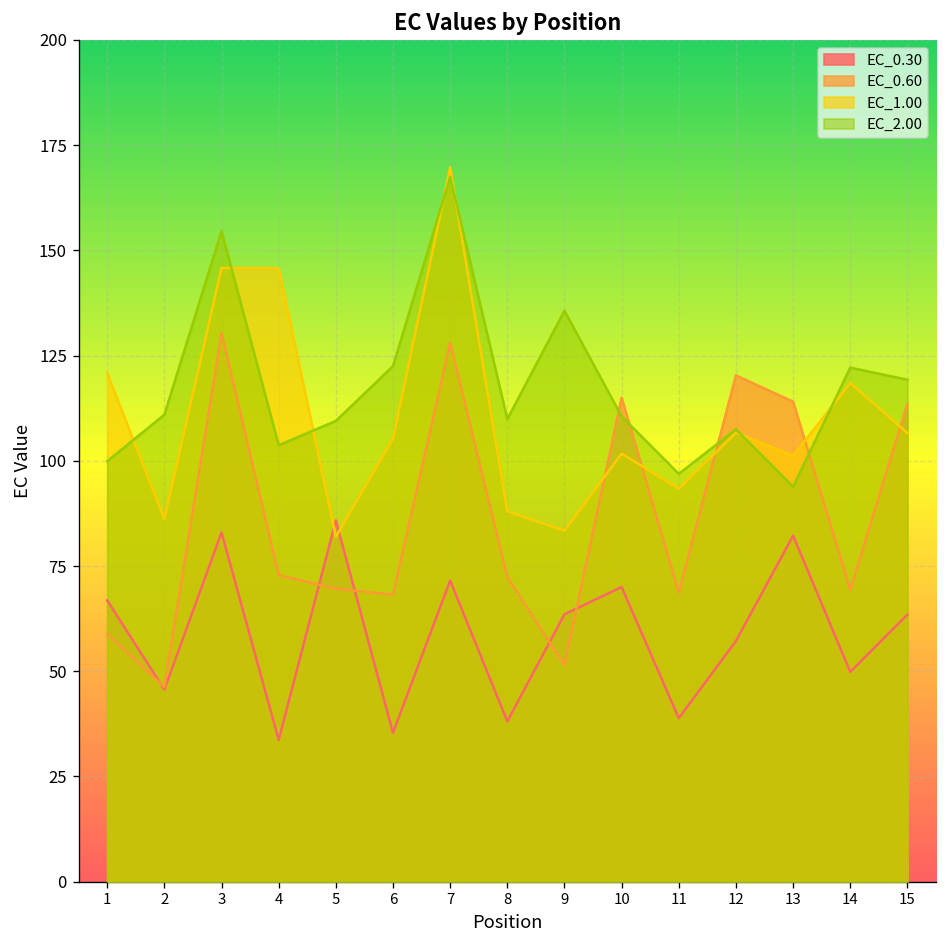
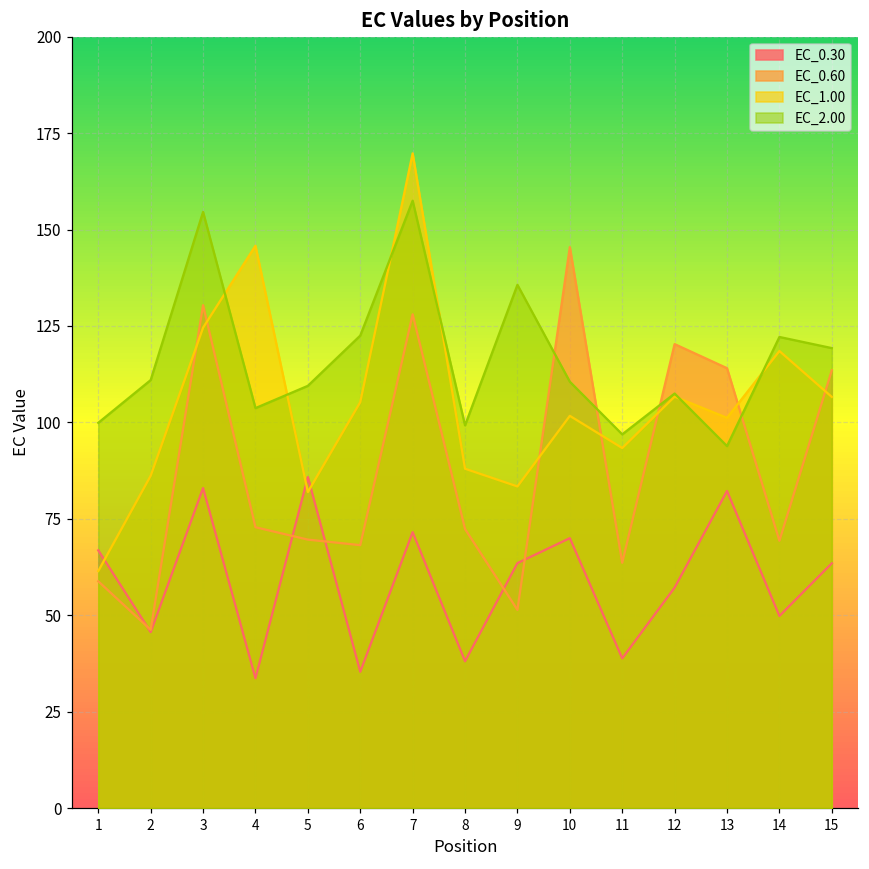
  {
    "EC_0.30": {
      "1": 67,
      "3": 83,
      "4": 34,
      "5": 86,
      "6": 35,
      "7": 72,
      "8": 38,
      "9": 64,
      "10": 70,
      "11": 39,
      "12": 57,
      "13": 82,
      "14": 50,
      "15": 63
    },
    "EC_0.60": {
      "1": 59,
      "3": 130,
      "4": 73,
      "5": 70,
      "6": 68,
      "7": 128,
      "8": 72,
      "9": 51,
-     "10": 115,
-     "11": 69,
+     "10": 145,
+     "11": 64,
      "12": 120,
      "13": 114,
      "14": 69,
      "15": 114
    },
    "EC_1.00": {
-     "1": 121,
+     "1": 61,
      "2": 86,
-     "3": 146,
+     "3": 125,
      "4": 146,
      "5": 82,
      "6": 105,
      "7": 170,
      "8": 88,
      "9": 83,
      "10": 102,
      "11": 93,
      "12": 107,
      "13": 101,
      "14": 119,
      "15": 107
    },
    "EC_2.00": {
      "1": 100,
      "2": 111,
      "3": 155,
      "4": 104,
      "5": 109,
      "6": 123,
-     "7": 167,
-     "8": 110,
+     "7": 157,
+     "8": 99,
      "9": 136,
      "10": 111,
      "11": 97,
      "12": 107,
      "13": 94,
      "14": 122,
      "15": 119
    }
  }
